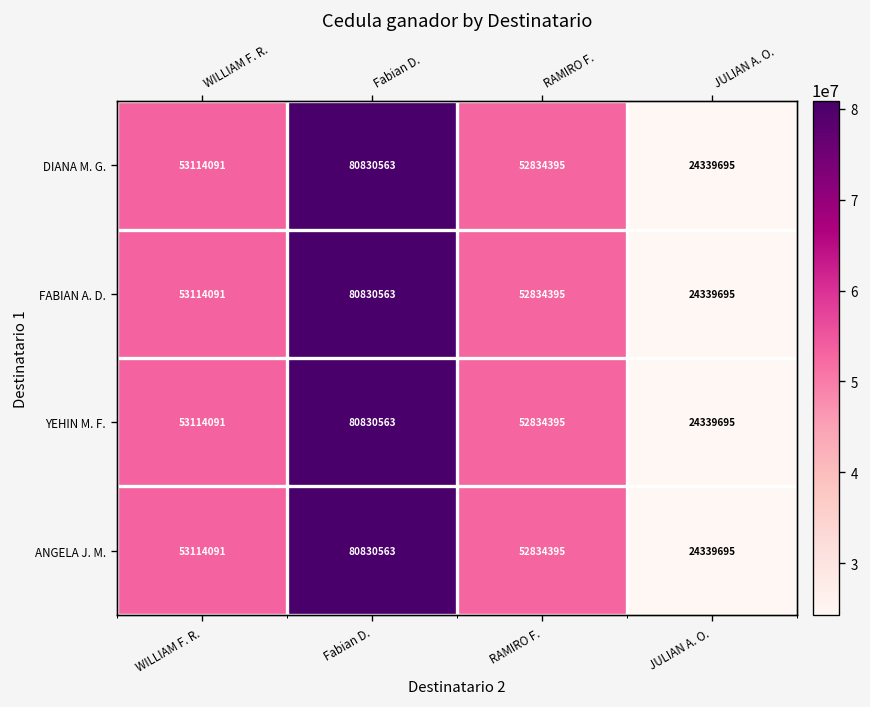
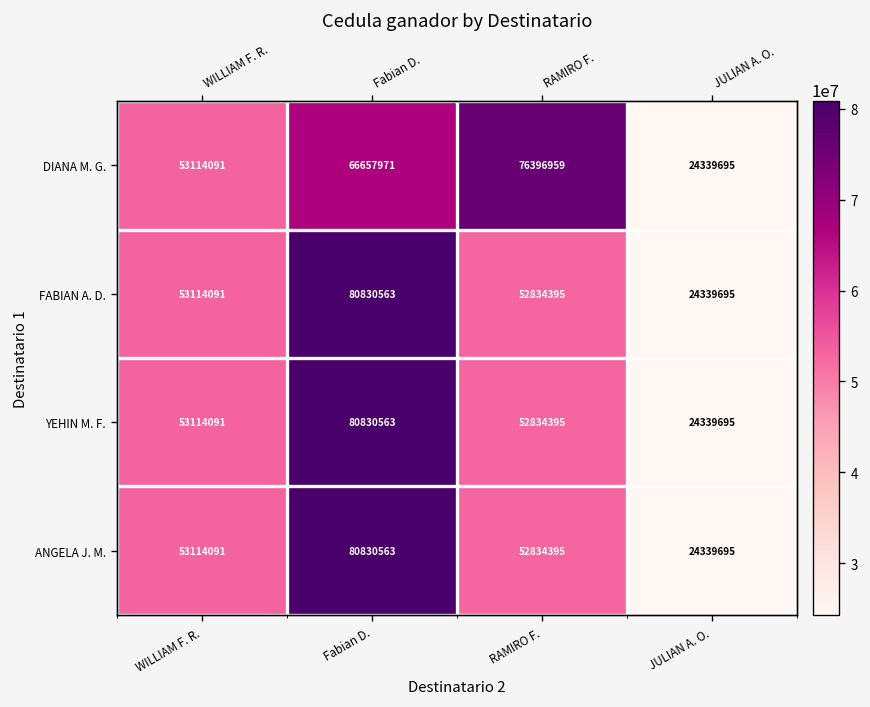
  {
    "DIANA M. G.": {
      "WILLIAM F. R.": 53114091,
-     "Fabian D.": 80830563,
-     "RAMIRO F.": 52834395,
+     "Fabian D.": 66657971,
+     "RAMIRO F.": 76396959,
      "JULIAN A. O.": 24339695
    },
    "FABIAN A. D.": {
      "WILLIAM F. R.": 53114091,
      "Fabian D.": 80830563,
      "RAMIRO F.": 52834395,
      "JULIAN A. O.": 24339695
    },
    "YEHIN M. F.": {
      "WILLIAM F. R.": 53114091,
      "Fabian D.": 80830563,
      "RAMIRO F.": 52834395,
      "JULIAN A. O.": 24339695
    },
    "ANGELA J. M.": {
      "WILLIAM F. R.": 53114091,
      "Fabian D.": 80830563,
      "RAMIRO F.": 52834395,
      "JULIAN A. O.": 24339695
    }
  }
